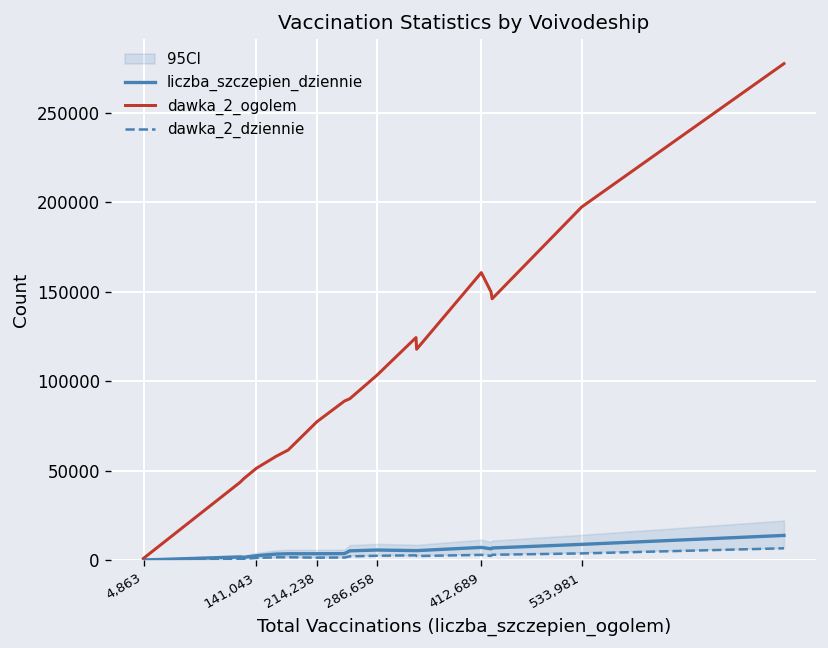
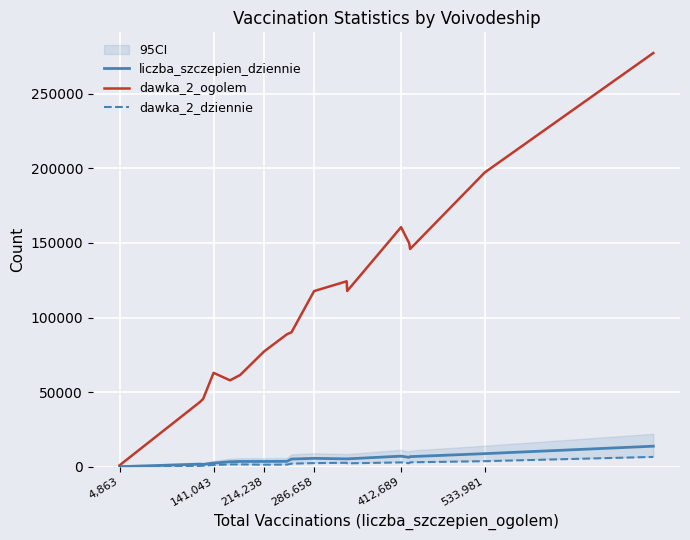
  {
    "dawka_2_ogolem": {
-     "141,043": 51000,
+     "141,043": 63000,
      "214,238": 77000,
-     "286,658": 103000,
+     "286,658": 118000,
      "412,689": 161000,
      "533,981": 197000
    }
  }
